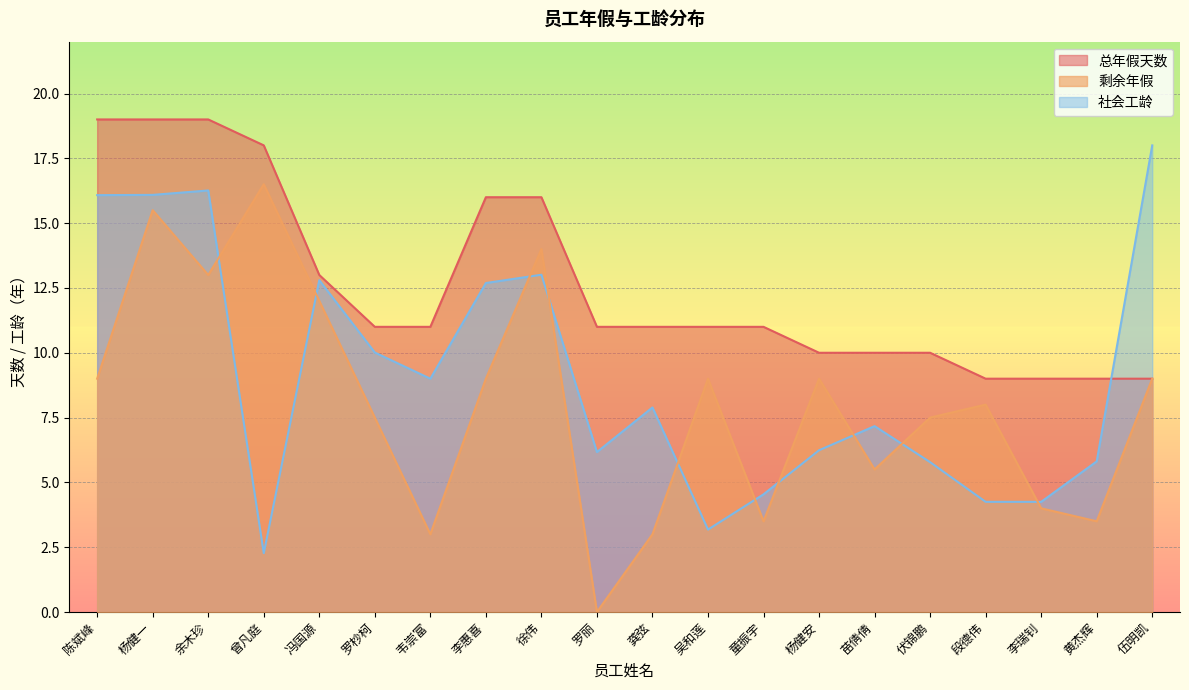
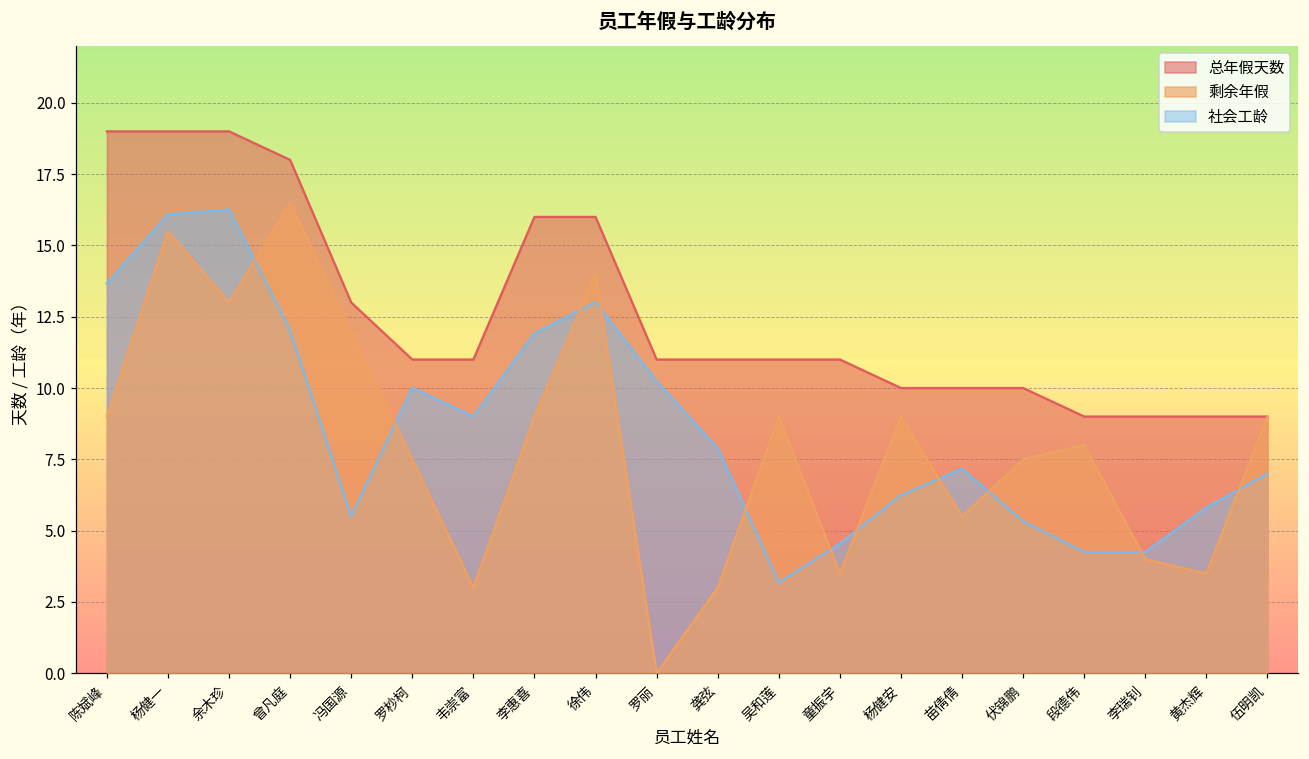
  {
    "社会工龄": {
-     "陈斌峰": 16.1,
+     "陈斌峰": 13.7,
      "杨健一": 16.1,
      "余木珍": 16.3,
-     "曾凡庭": 2.3,
-     "冯国源": 12.8,
+     "曾凡庭": 12.0,
+     "冯国源": 5.5,
      "罗杪柯": 10.0,
      "韦崇富": 9.0,
-     "李惠喜": 12.7,
+     "李惠喜": 11.9,
      "徐伟": 13.0,
-     "罗丽": 6.2,
+     "罗丽": 10.2,
      "龚弦": 7.9,
      "吴和莲": 3.2,
      "童振宇": 4.5,
      "杨健安": 6.2,
      "苗倩倩": 7.2,
-     "伏锦鹏": 5.8,
+     "伏锦鹏": 5.3,
      "段德伟": 4.3,
      "李瑞钊": 4.3,
      "黄杰辉": 5.8,
-     "伍明凯": 18
+     "伍明凯": 7
    }
  }
